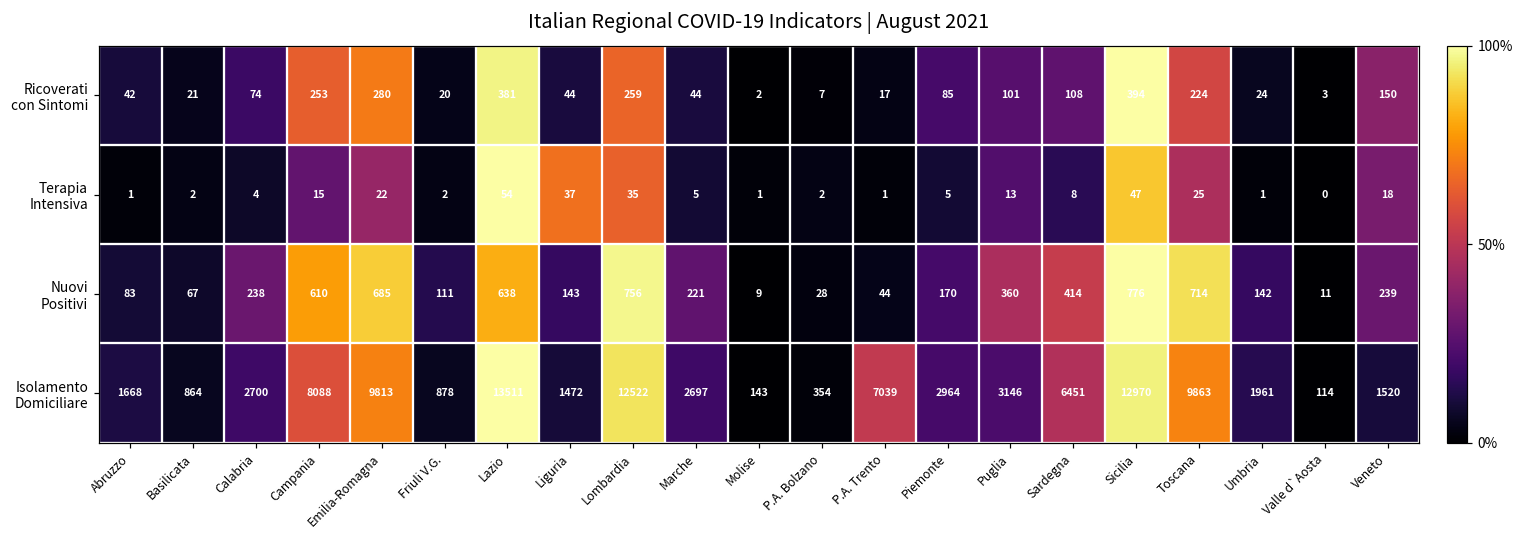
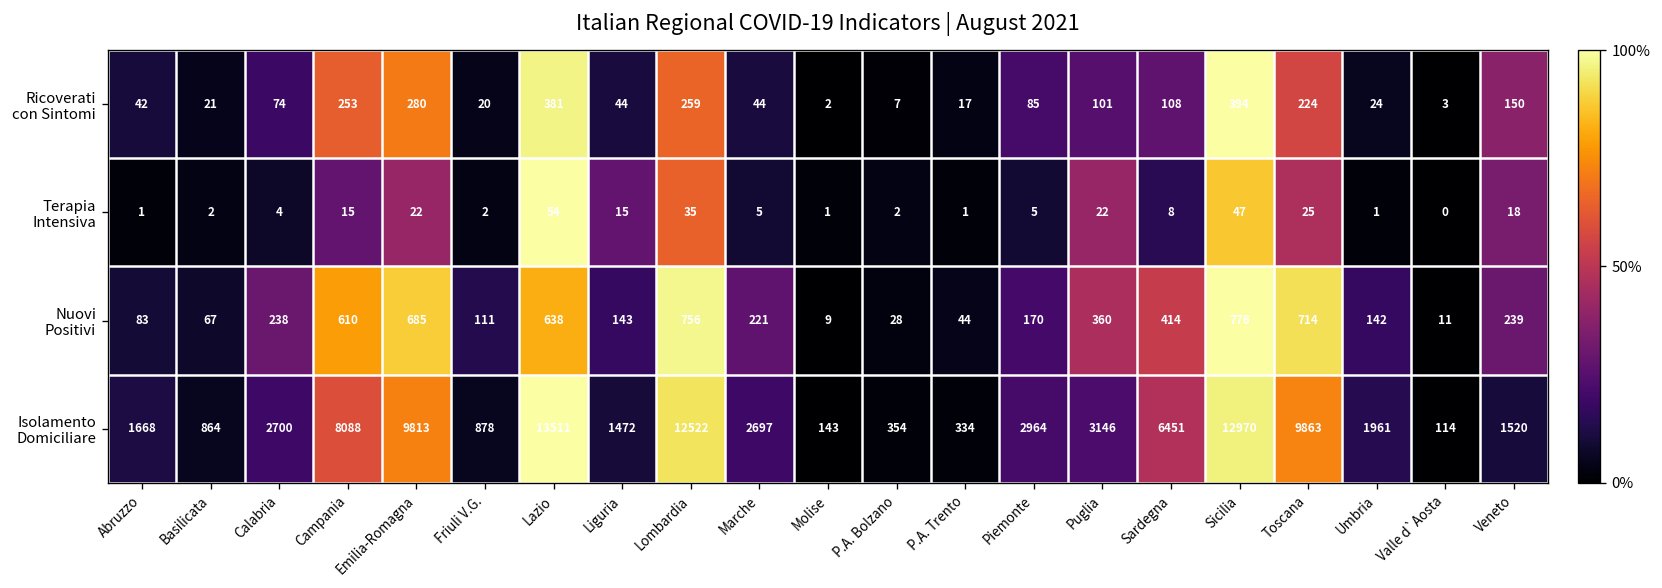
  {
    "Ricoverati con Sintomi": {
      "Abruzzo": 42,
      "Basilicata": 21,
      "Calabria": 74,
      "Campania": 253,
      "Emilia-Romagna": 280,
      "Friuli V.G.": 20,
      "Lazio": 381,
      "Liguria": 44,
      "Lombardia": 259,
      "Marche": 44,
      "Molise": 2,
      "P.A. Bolzano": 7,
      "P.A. Trento": 17,
      "Piemonte": 85,
      "Puglia": 101,
      "Sardegna": 108,
      "Sicilia": 394,
      "Toscana": 224,
      "Umbria": 24,
      "Valle d`Aosta": 3,
      "Veneto": 150
    },
    "Terapia Intensiva": {
      "Abruzzo": 1,
      "Basilicata": 2,
      "Calabria": 4,
      "Campania": 15,
      "Emilia-Romagna": 22,
      "Friuli V.G.": 2,
      "Lazio": 54,
-     "Liguria": 37,
+     "Liguria": 15,
      "Lombardia": 35,
      "Marche": 5,
      "Molise": 1,
      "P.A. Bolzano": 2,
      "P.A. Trento": 1,
      "Piemonte": 5,
-     "Puglia": 13,
+     "Puglia": 22,
      "Sardegna": 8,
      "Sicilia": 47,
      "Toscana": 25,
      "Umbria": 1,
      "Valle d`Aosta": 0,
      "Veneto": 18
    },
    "Nuovi Positivi": {
      "Abruzzo": 83,
      "Basilicata": 67,
      "Calabria": 238,
      "Campania": 610,
      "Emilia-Romagna": 685,
      "Friuli V.G.": 111,
      "Lazio": 638,
      "Liguria": 143,
      "Lombardia": 756,
      "Marche": 221,
      "Molise": 9,
      "P.A. Bolzano": 28,
      "P.A. Trento": 44,
      "Piemonte": 170,
      "Puglia": 360,
      "Sardegna": 414,
      "Sicilia": 776,
      "Toscana": 714,
      "Umbria": 142,
      "Valle d`Aosta": 11,
      "Veneto": 239
    },
    "Isolamento Domiciliare": {
      "Abruzzo": 1668,
      "Basilicata": 864,
      "Calabria": 2700,
      "Campania": 8088,
      "Emilia-Romagna": 9813,
      "Friuli V.G.": 878,
      "Lazio": 13511,
      "Liguria": 1472,
      "Lombardia": 12522,
      "Marche": 2697,
      "Molise": 143,
      "P.A. Bolzano": 354,
-     "P.A. Trento": 7039,
+     "P.A. Trento": 334,
      "Piemonte": 2964,
      "Puglia": 3146,
      "Sardegna": 6451,
      "Sicilia": 12970,
      "Toscana": 9863,
      "Umbria": 1961,
      "Valle d`Aosta": 114,
      "Veneto": 1520
    }
  }
